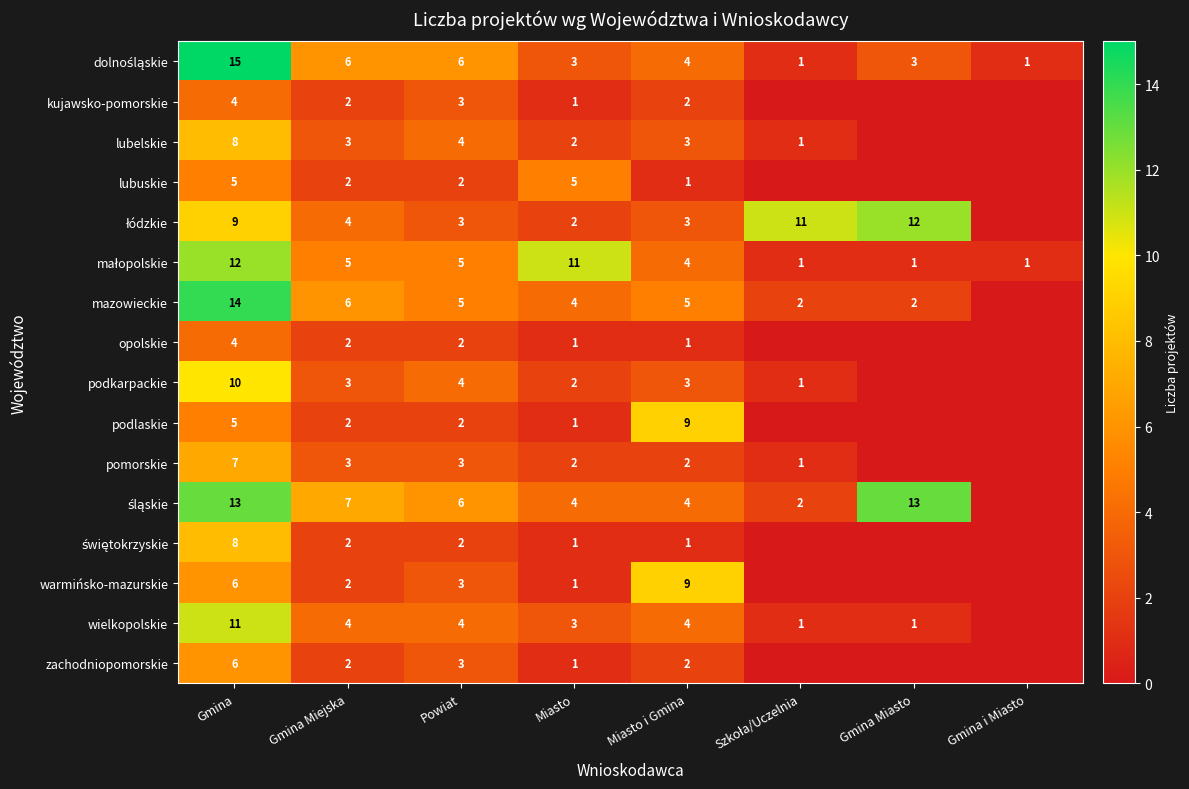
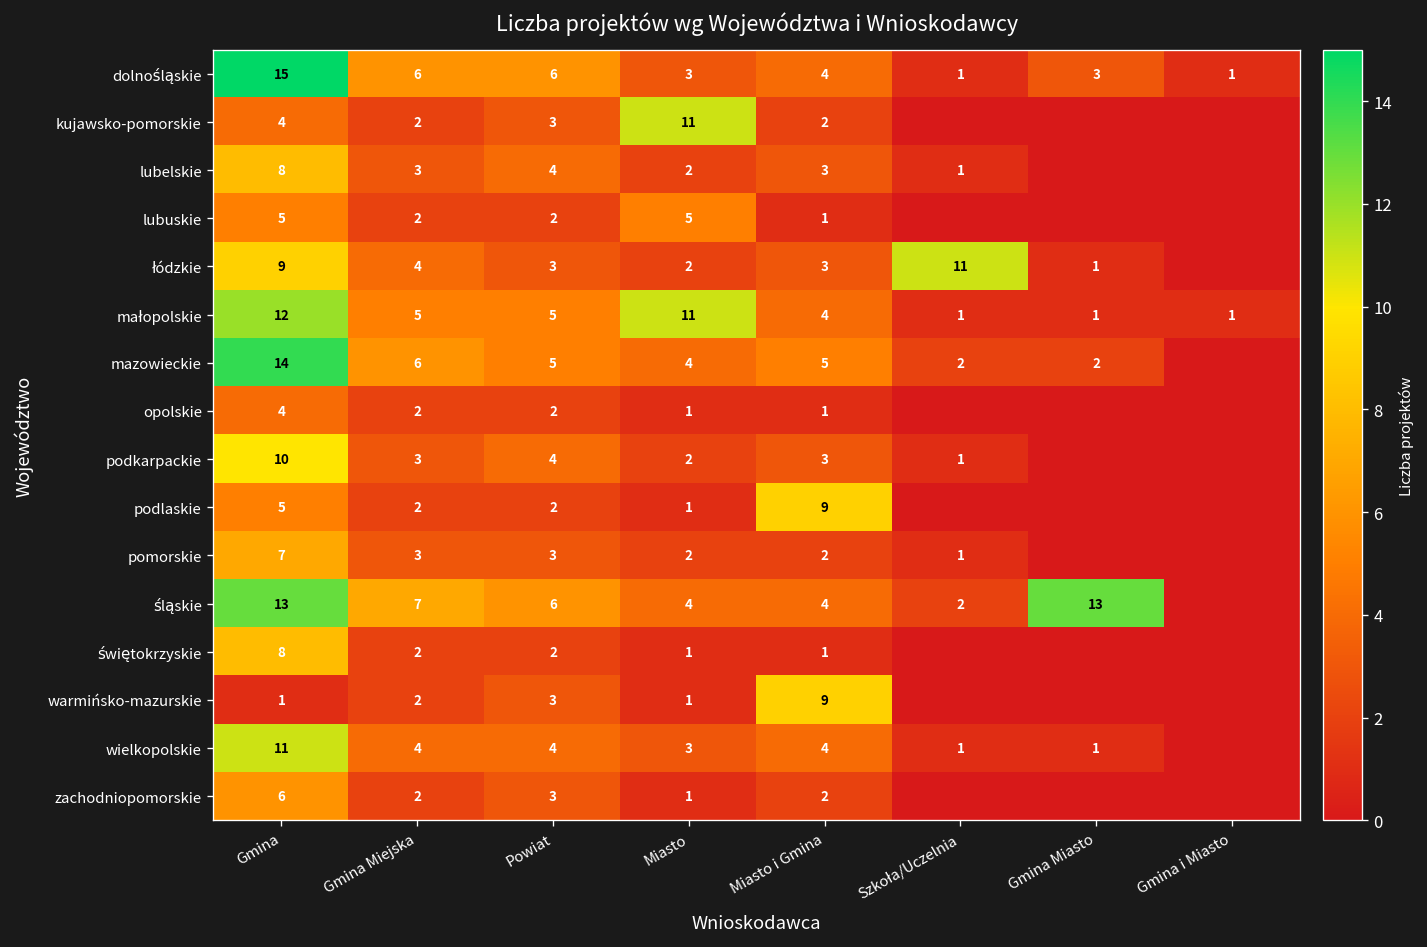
  {
    "dolnośląskie": {
      "Gmina": 15,
      "Gmina Miejska": 6,
      "Powiat": 6,
      "Miasto": 3,
      "Miasto i Gmina": 4,
      "Szkoła/Uczelnia": 1,
      "Gmina Miasto": 3,
      "Gmina i Miasto": 1
    },
    "kujawsko-pomorskie": {
      "Gmina": 4,
      "Gmina Miejska": 2,
      "Powiat": 3,
-     "Miasto": 1,
+     "Miasto": 11,
      "Miasto i Gmina": 2
    },
    "lubelskie": {
      "Gmina": 8,
      "Gmina Miejska": 3,
      "Powiat": 4,
      "Miasto": 2,
      "Miasto i Gmina": 3,
      "Szkoła/Uczelnia": 1
    },
    "lubuskie": {
      "Gmina": 5,
      "Gmina Miejska": 2,
      "Powiat": 2,
      "Miasto": 5,
      "Miasto i Gmina": 1
    },
    "łódzkie": {
      "Gmina": 9,
      "Gmina Miejska": 4,
      "Powiat": 3,
      "Miasto": 2,
      "Miasto i Gmina": 3,
      "Szkoła/Uczelnia": 11,
-     "Gmina Miasto": 12
+     "Gmina Miasto": 1
    },
    "małopolskie": {
      "Gmina": 12,
      "Gmina Miejska": 5,
      "Powiat": 5,
      "Miasto": 11,
      "Miasto i Gmina": 4,
      "Szkoła/Uczelnia": 1,
      "Gmina Miasto": 1,
      "Gmina i Miasto": 1
    },
    "mazowieckie": {
      "Gmina": 14,
      "Gmina Miejska": 6,
      "Powiat": 5,
      "Miasto": 4,
      "Miasto i Gmina": 5,
      "Szkoła/Uczelnia": 2,
      "Gmina Miasto": 2
    },
    "opolskie": {
      "Gmina": 4,
      "Gmina Miejska": 2,
      "Powiat": 2,
      "Miasto": 1,
      "Miasto i Gmina": 1
    },
    "podkarpackie": {
      "Gmina": 10,
      "Gmina Miejska": 3,
      "Powiat": 4,
      "Miasto": 2,
      "Miasto i Gmina": 3,
      "Szkoła/Uczelnia": 1
    },
    "podlaskie": {
      "Gmina": 5,
      "Gmina Miejska": 2,
      "Powiat": 2,
      "Miasto": 1,
      "Miasto i Gmina": 9
    },
    "pomorskie": {
      "Gmina": 7,
      "Gmina Miejska": 3,
      "Powiat": 3,
      "Miasto": 2,
      "Miasto i Gmina": 2,
      "Szkoła/Uczelnia": 1
    },
    "śląskie": {
      "Gmina": 13,
      "Gmina Miejska": 7,
      "Powiat": 6,
      "Miasto": 4,
      "Miasto i Gmina": 4,
      "Szkoła/Uczelnia": 2,
      "Gmina Miasto": 13
    },
    "świętokrzyskie": {
      "Gmina": 8,
      "Gmina Miejska": 2,
      "Powiat": 2,
      "Miasto": 1,
      "Miasto i Gmina": 1
    },
    "warmińsko-mazurskie": {
-     "Gmina": 6,
+     "Gmina": 1,
      "Gmina Miejska": 2,
      "Powiat": 3,
      "Miasto": 1,
      "Miasto i Gmina": 9
    },
    "wielkopolskie": {
      "Gmina": 11,
      "Gmina Miejska": 4,
      "Powiat": 4,
      "Miasto": 3,
      "Miasto i Gmina": 4,
      "Szkoła/Uczelnia": 1,
      "Gmina Miasto": 1
    },
    "zachodniopomorskie": {
      "Gmina": 6,
      "Gmina Miejska": 2,
      "Powiat": 3,
      "Miasto": 1,
      "Miasto i Gmina": 2
    }
  }
